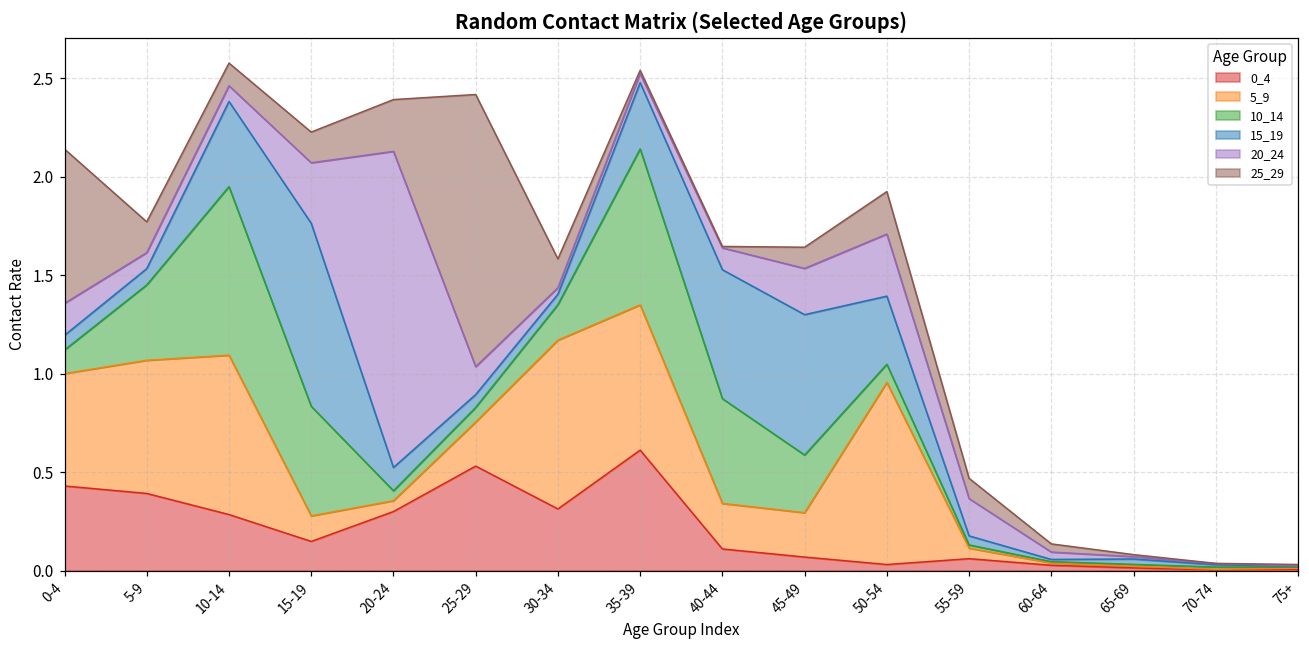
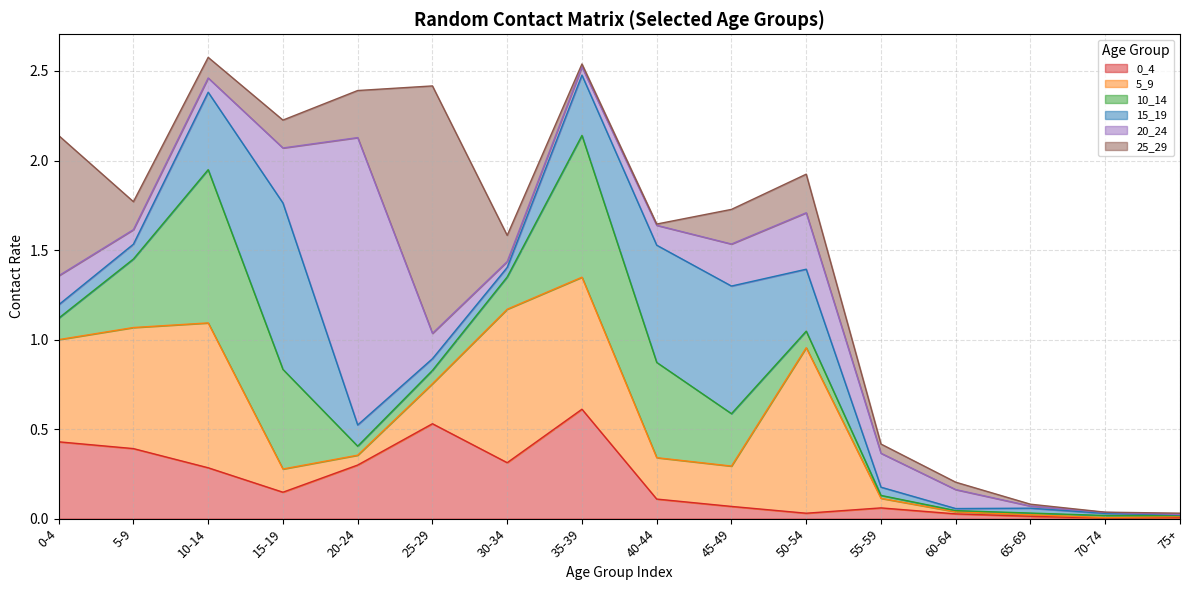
  {
    "0_4": {
      "0-4": 0.43,
      "5-9": 0.39,
      "10-14": 0.28,
      "15-19": 0.15,
      "20-24": 0.30,
      "25-29": 0.53,
      "30-34": 0.31,
      "35-39": 0.61,
      "40-44": 0.11,
      "45-49": 0.07,
      "50-54": 0.03,
      "55-59": 0.06
    },
    "5_9": {
      "0-4": 0.57,
      "5-9": 0.68,
      "10-14": 0.81,
      "15-19": 0.13,
      "20-24": 0.06,
      "25-29": 0.22,
      "30-34": 0.86,
      "35-39": 0.74,
      "40-44": 0.23,
      "45-49": 0.23,
      "50-54": 0.92,
      "55-59": 0.05
    },
    "10_14": {
      "0-4": 0.12,
      "5-9": 0.38,
      "10-14": 0.86,
      "15-19": 0.56,
      "20-24": 0.05,
      "25-29": 0.07,
      "30-34": 0.18,
      "35-39": 0.79,
      "40-44": 0.53,
      "45-49": 0.29,
      "50-54": 0.09,
      "55-59": 0.02
    },
    "15_19": {
      "0-4": 0.07,
      "5-9": 0.08,
      "10-14": 0.43,
      "15-19": 0.93,
      "20-24": 0.12,
      "25-29": 0.07,
      "30-34": 0.05,
      "35-39": 0.34,
      "40-44": 0.65,
      "45-49": 0.71,
      "50-54": 0.35,
      "55-59": 0.05
    },
    "20_24": {
      "0-4": 0.16,
      "5-9": 0.08,
      "10-14": 0.08,
      "15-19": 0.31,
      "20-24": 1.60,
      "25-29": 0.14,
      "30-34": 0.03,
      "35-39": 0.05,
      "45-49": 0.23,
      "50-54": 0.32,
      "55-59": 0.19,
-     "60-64": 0.04
+     "60-64": 0.11
    },
    "25_29": {
      "0-4": 0.78,
      "5-9": 0.16,
      "10-14": 0.12,
      "15-19": 0.16,
      "20-24": 0.26,
      "25-29": 1.38,
      "30-34": 0.15,
      "35-39": 0.02,
-     "45-49": 0.11,
+     "45-49": 0.19,
      "50-54": 0.22,
-     "55-59": 0.10,
+     "55-59": 0.05,
      "60-64": 0.04
    }
  }
